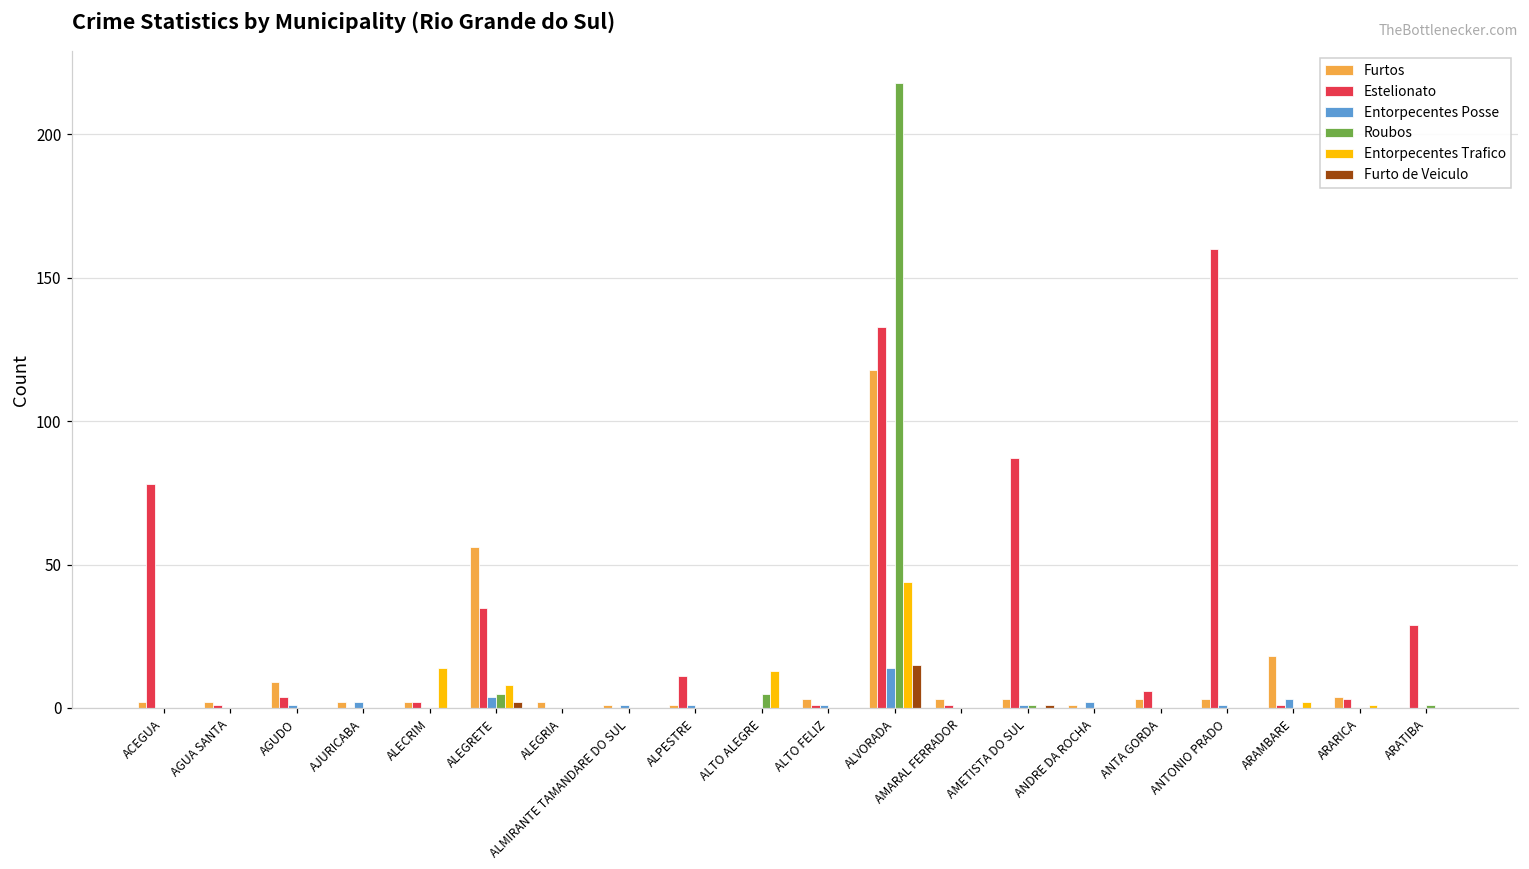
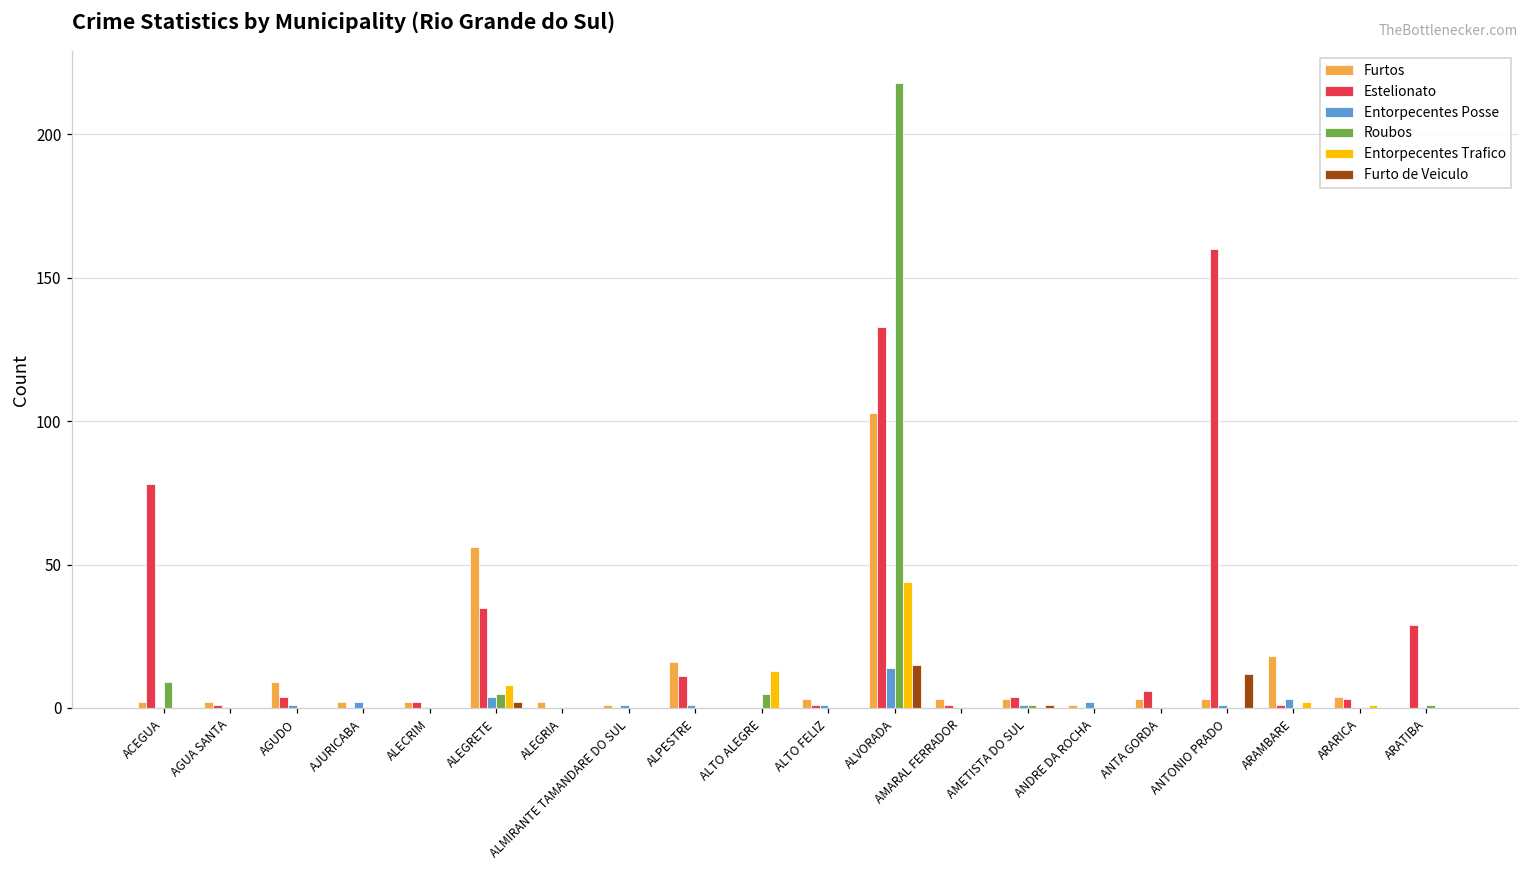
  {
    "Furtos": {
      "ACEGUA": 2,
      "AGUA SANTA": 2,
      "AGUDO": 9,
      "AJURICABA": 2,
      "ALECRIM": 2,
      "ALEGRETE": 56,
      "ALEGRIA": 2,
      "ALMIRANTE TAMANDARE DO SUL": 1,
-     "ALPESTRE": 1,
+     "ALPESTRE": 16,
      "ALTO ALEGRE": 0,
      "ALTO FELIZ": 3,
-     "ALVORADA": 118,
+     "ALVORADA": 103,
      "AMARAL FERRADOR": 3,
      "AMETISTA DO SUL": 3,
      "ANDRE DA ROCHA": 1,
      "ANTA GORDA": 3,
      "ANTONIO PRADO": 3,
      "ARAMBARE": 18,
      "ARARICA": 4,
      "ARATIBA": 0
    },
    "Estelionato": {
      "ACEGUA": 78,
      "AGUA SANTA": 1,
      "AGUDO": 4,
      "AJURICABA": 0,
      "ALECRIM": 2,
      "ALEGRETE": 35,
      "ALEGRIA": 0,
      "ALMIRANTE TAMANDARE DO SUL": 0,
      "ALPESTRE": 11,
      "ALTO ALEGRE": 0,
      "ALTO FELIZ": 1,
      "ALVORADA": 133,
      "AMARAL FERRADOR": 1,
-     "AMETISTA DO SUL": 87,
+     "AMETISTA DO SUL": 4,
      "ANDRE DA ROCHA": 0,
      "ANTA GORDA": 6,
      "ANTONIO PRADO": 160,
      "ARAMBARE": 1,
      "ARARICA": 3,
      "ARATIBA": 29
    },
    "Entorpecentes Posse": {
      "ACEGUA": 0,
      "AGUA SANTA": 0,
      "AGUDO": 1,
      "AJURICABA": 2,
      "ALECRIM": 0,
      "ALEGRETE": 4,
      "ALEGRIA": 0,
      "ALMIRANTE TAMANDARE DO SUL": 1,
      "ALPESTRE": 1,
      "ALTO ALEGRE": 0,
      "ALTO FELIZ": 1,
      "ALVORADA": 14,
      "AMARAL FERRADOR": 0,
      "AMETISTA DO SUL": 1,
      "ANDRE DA ROCHA": 2,
      "ANTA GORDA": 0,
      "ANTONIO PRADO": 1,
      "ARAMBARE": 3,
      "ARARICA": 0,
      "ARATIBA": 0
    },
    "Roubos": {
-     "ACEGUA": 0,
+     "ACEGUA": 9,
      "AGUA SANTA": 0,
      "AGUDO": 0,
      "AJURICABA": 0,
      "ALECRIM": 0,
      "ALEGRETE": 5,
      "ALEGRIA": 0,
      "ALMIRANTE TAMANDARE DO SUL": 0,
      "ALPESTRE": 0,
      "ALTO ALEGRE": 5,
      "ALTO FELIZ": 0,
      "ALVORADA": 218,
      "AMARAL FERRADOR": 0,
      "AMETISTA DO SUL": 1,
      "ANDRE DA ROCHA": 0,
      "ANTA GORDA": 0,
      "ANTONIO PRADO": 0,
      "ARAMBARE": 0,
      "ARARICA": 0,
      "ARATIBA": 1
    },
    "Entorpecentes Trafico": {
      "ACEGUA": 0,
      "AGUA SANTA": 0,
      "AGUDO": 0,
      "AJURICABA": 0,
-     "ALECRIM": 14,
+     "ALECRIM": 0,
      "ALEGRETE": 8,
      "ALEGRIA": 0,
      "ALMIRANTE TAMANDARE DO SUL": 0,
      "ALPESTRE": 0,
      "ALTO ALEGRE": 13,
      "ALTO FELIZ": 0,
      "ALVORADA": 44,
      "AMARAL FERRADOR": 0,
      "AMETISTA DO SUL": 0,
      "ANDRE DA ROCHA": 0,
      "ANTA GORDA": 0,
      "ANTONIO PRADO": 0,
      "ARAMBARE": 2,
      "ARARICA": 1,
      "ARATIBA": 0
    },
    "Furto de Veiculo": {
      "ACEGUA": 0,
      "AGUA SANTA": 0,
      "AGUDO": 0,
      "AJURICABA": 0,
      "ALECRIM": 0,
      "ALEGRETE": 2,
      "ALEGRIA": 0,
      "ALMIRANTE TAMANDARE DO SUL": 0,
      "ALPESTRE": 0,
      "ALTO ALEGRE": 0,
      "ALTO FELIZ": 0,
      "ALVORADA": 15,
      "AMARAL FERRADOR": 0,
      "AMETISTA DO SUL": 1,
      "ANDRE DA ROCHA": 0,
      "ANTA GORDA": 0,
-     "ANTONIO PRADO": 0,
+     "ANTONIO PRADO": 12,
      "ARAMBARE": 0,
      "ARARICA": 0,
      "ARATIBA": 0
    }
  }
